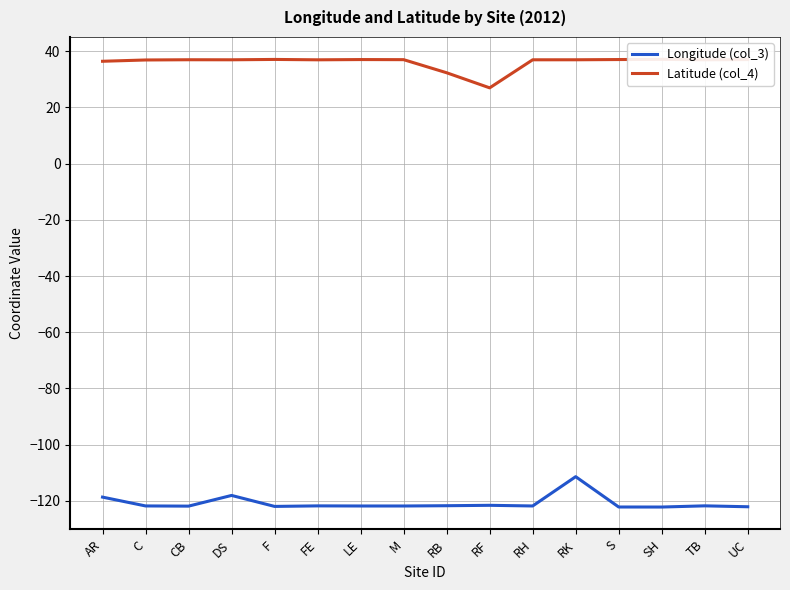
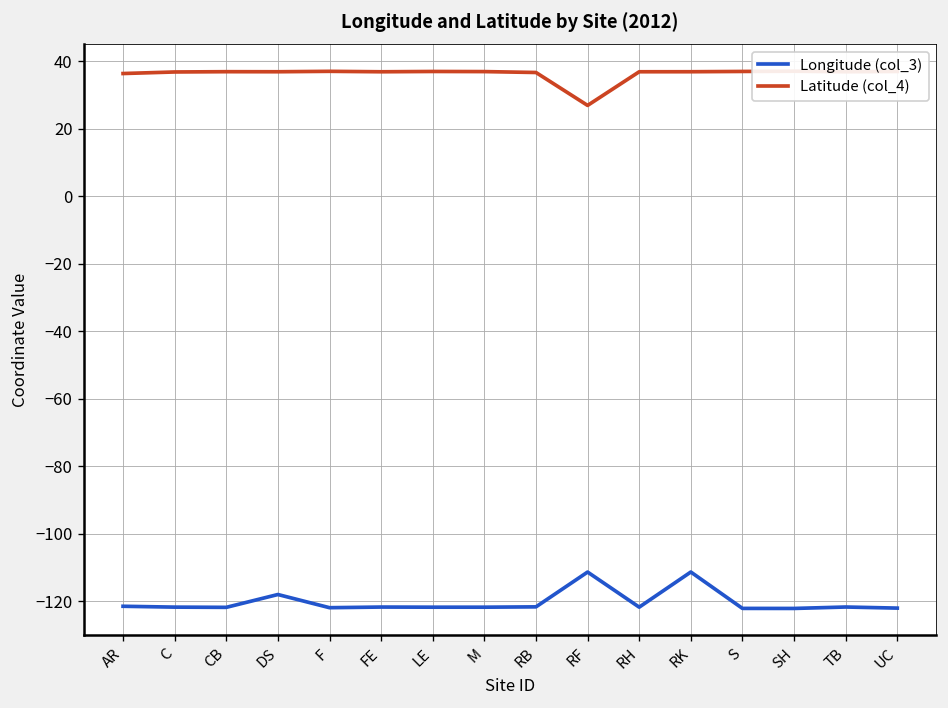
  {
    "Longitude (col_3)": {
-     "AR": -119,
+     "AR": -122,
      "C": -122,
      "CB": -122,
      "DS": -118,
      "F": -122,
      "FE": -122,
      "LE": -122,
      "M": -122,
      "RB": -122,
-     "RF": -122,
+     "RF": -111,
      "RH": -122,
      "RK": -111,
      "S": -122,
      "SH": -122,
      "TB": -122,
      "UC": -122
    },
    "Latitude (col_4)": {
      "AR": 36,
      "C": 37,
      "CB": 37,
      "DS": 37,
      "F": 37,
      "FE": 37,
      "LE": 37,
      "M": 37,
-     "RB": 32,
+     "RB": 37,
      "RF": 27,
      "RH": 37,
      "RK": 37,
      "S": 37
    }
  }
